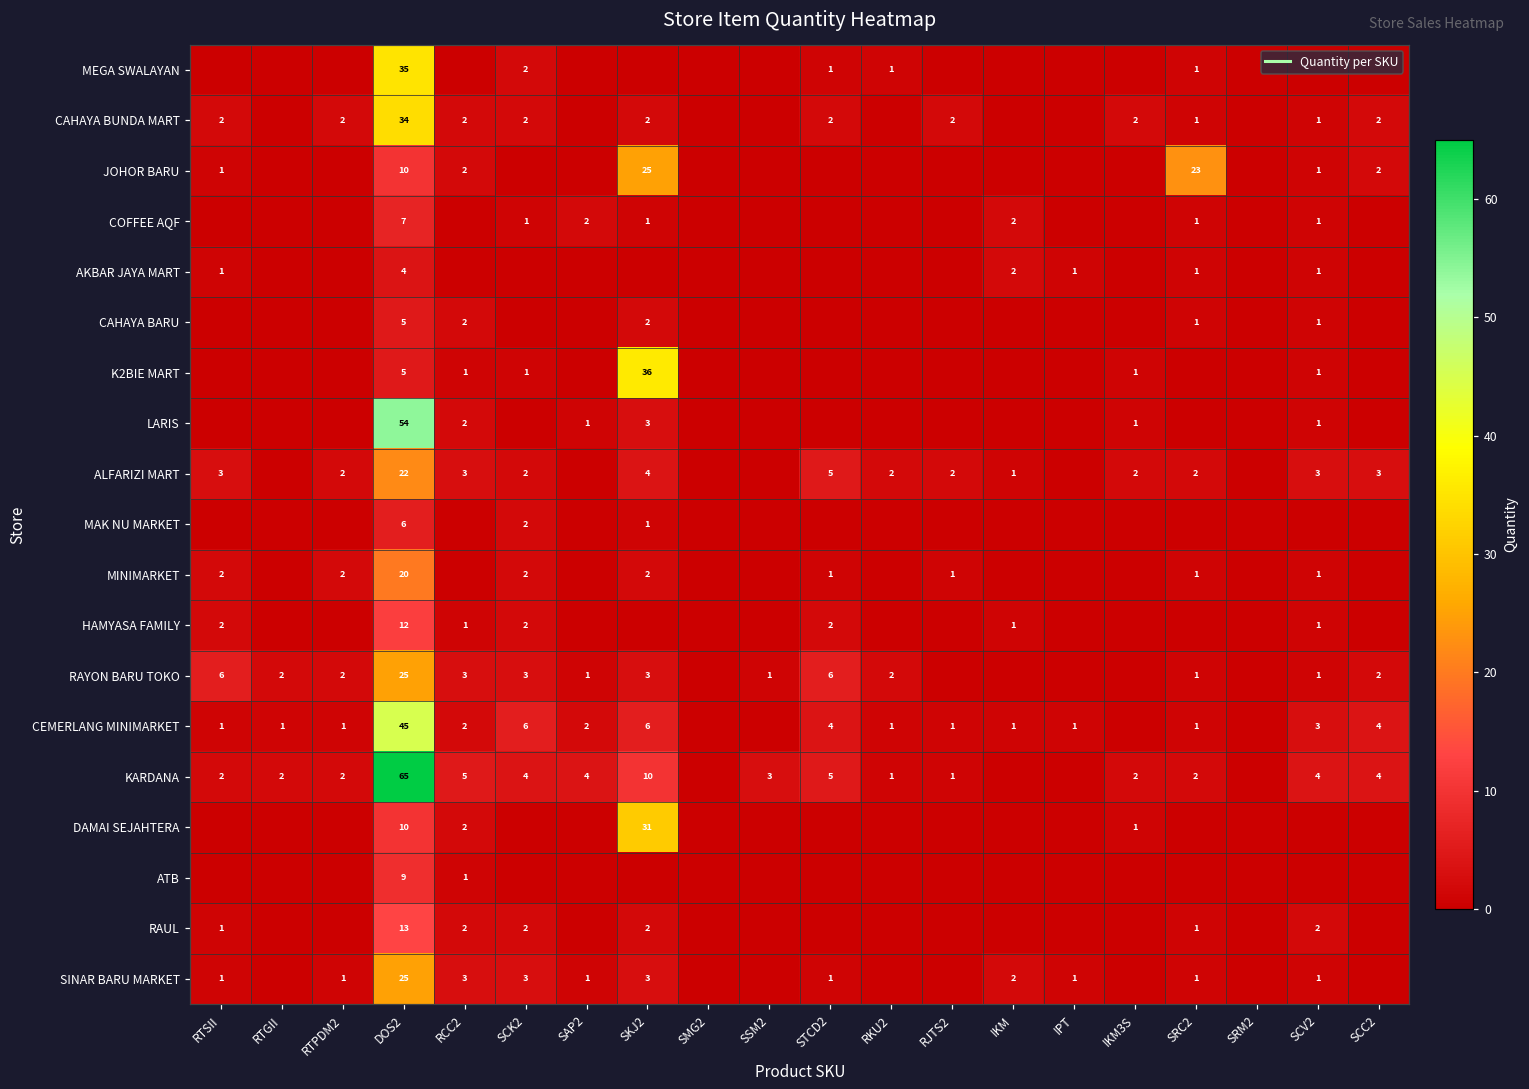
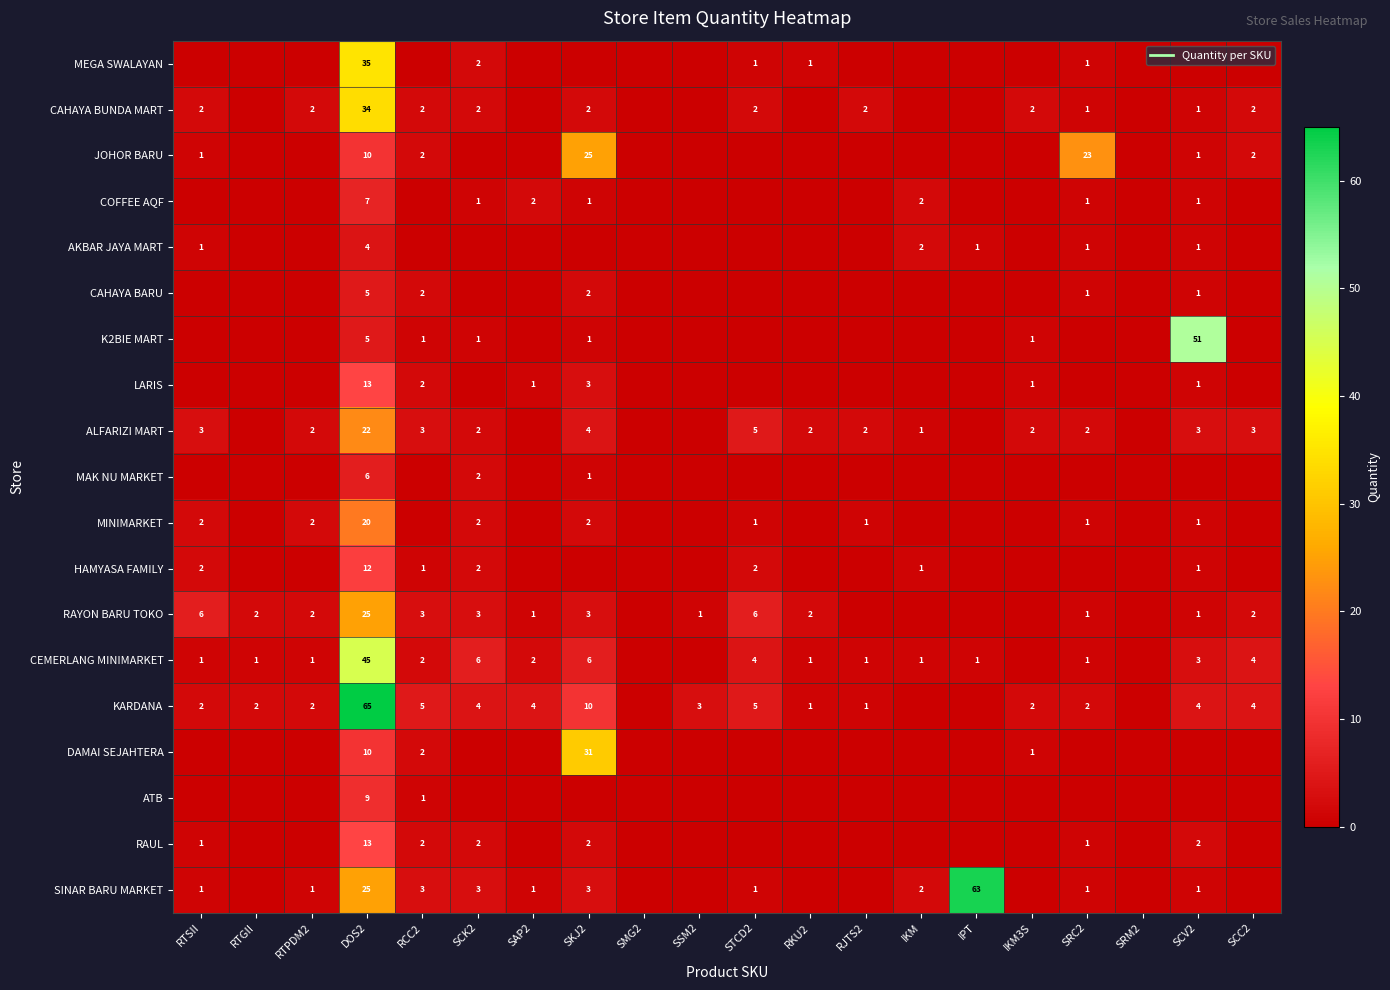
  {
    "MEGA SWALAYAN": {
      "DOS2": 35,
      "SCK2": 2,
      "STCD2": 1,
      "RKU2": 1,
      "SRC2": 1
    },
    "CAHAYA BUNDA MART": {
      "RTSII": 2,
      "RTPDM2": 2,
      "DOS2": 34,
      "RCC2": 2,
      "SCK2": 2,
      "SKJ2": 2,
      "STCD2": 2,
      "RJTS2": 2,
      "IKM3S": 2,
      "SRC2": 1,
      "SCV2": 1,
      "SCC2": 2
    },
    "JOHOR BARU": {
      "RTSII": 1,
      "DOS2": 10,
      "RCC2": 2,
      "SKJ2": 25,
      "SRC2": 23,
      "SCV2": 1,
      "SCC2": 2
    },
    "COFFEE AQF": {
      "DOS2": 7,
      "SCK2": 1,
      "SAP2": 2,
      "SKJ2": 1,
      "IKM": 2,
      "SRC2": 1,
      "SCV2": 1
    },
    "AKBAR JAYA MART": {
      "RTSII": 1,
      "DOS2": 4,
      "IKM": 2,
      "IPT": 1,
      "SRC2": 1,
      "SCV2": 1
    },
    "CAHAYA BARU": {
      "DOS2": 5,
      "RCC2": 2,
      "SKJ2": 2,
      "SRC2": 1,
      "SCV2": 1
    },
    "K2BIE MART": {
      "DOS2": 5,
      "RCC2": 1,
      "SCK2": 1,
-     "SKJ2": 36,
+     "SKJ2": 1,
      "IKM3S": 1,
-     "SCV2": 1
+     "SCV2": 51
    },
    "LARIS": {
-     "DOS2": 54,
+     "DOS2": 13,
      "RCC2": 2,
      "SAP2": 1,
      "SKJ2": 3,
      "IKM3S": 1,
      "SCV2": 1
    },
    "ALFARIZI MART": {
      "RTSII": 3,
      "RTPDM2": 2,
      "DOS2": 22,
      "RCC2": 3,
      "SCK2": 2,
      "SKJ2": 4,
      "STCD2": 5,
      "RKU2": 2,
      "RJTS2": 2,
      "IKM": 1,
      "IKM3S": 2,
      "SRC2": 2,
      "SCV2": 3,
      "SCC2": 3
    },
    "MAK NU MARKET": {
      "DOS2": 6,
      "SCK2": 2,
      "SKJ2": 1
    },
    "MINIMARKET": {
      "RTSII": 2,
      "RTPDM2": 2,
      "DOS2": 20,
      "SCK2": 2,
      "SKJ2": 2,
      "STCD2": 1,
      "RJTS2": 1,
      "SRC2": 1,
      "SCV2": 1
    },
    "HAMYASA FAMILY": {
      "RTSII": 2,
      "DOS2": 12,
      "RCC2": 1,
      "SCK2": 2,
      "STCD2": 2,
      "IKM": 1,
      "SCV2": 1
    },
    "RAYON BARU TOKO": {
      "RTSII": 6,
      "RTGII": 2,
      "RTPDM2": 2,
      "DOS2": 25,
      "RCC2": 3,
      "SCK2": 3,
      "SAP2": 1,
      "SKJ2": 3,
      "SSM2": 1,
      "STCD2": 6,
      "RKU2": 2,
      "SRC2": 1,
      "SCV2": 1,
      "SCC2": 2
    },
    "CEMERLANG MINIMARKET": {
      "RTSII": 1,
      "RTGII": 1,
      "RTPDM2": 1,
      "DOS2": 45,
      "RCC2": 2,
      "SCK2": 6,
      "SAP2": 2,
      "SKJ2": 6,
      "STCD2": 4,
      "RKU2": 1,
      "RJTS2": 1,
      "IKM": 1,
      "IPT": 1,
      "SRC2": 1,
      "SCV2": 3,
      "SCC2": 4
    },
    "KARDANA": {
      "RTSII": 2,
      "RTGII": 2,
      "RTPDM2": 2,
      "DOS2": 65,
      "RCC2": 5,
      "SCK2": 4,
      "SAP2": 4,
      "SKJ2": 10,
      "SSM2": 3,
      "STCD2": 5,
      "RKU2": 1,
      "RJTS2": 1,
      "IKM3S": 2,
      "SRC2": 2,
      "SCV2": 4,
      "SCC2": 4
    },
    "DAMAI SEJAHTERA": {
      "DOS2": 10,
      "RCC2": 2,
      "SKJ2": 31,
      "IKM3S": 1
    },
    "ATB": {
      "DOS2": 9,
      "RCC2": 1
    },
    "RAUL": {
      "RTSII": 1,
      "DOS2": 13,
      "RCC2": 2,
      "SCK2": 2,
      "SKJ2": 2,
      "SRC2": 1,
      "SCV2": 2
    },
    "SINAR BARU MARKET": {
      "RTSII": 1,
      "RTPDM2": 1,
      "DOS2": 25,
      "RCC2": 3,
      "SCK2": 3,
      "SAP2": 1,
      "SKJ2": 3,
      "STCD2": 1,
      "IKM": 2,
-     "IPT": 1,
+     "IPT": 63,
      "SRC2": 1,
      "SCV2": 1
    }
  }
